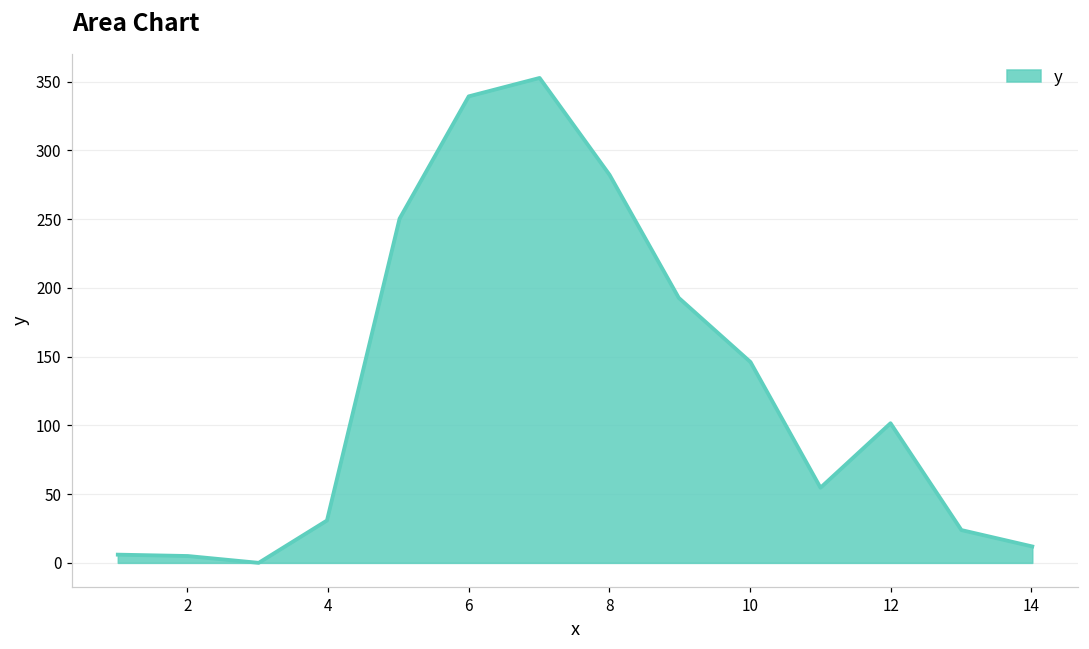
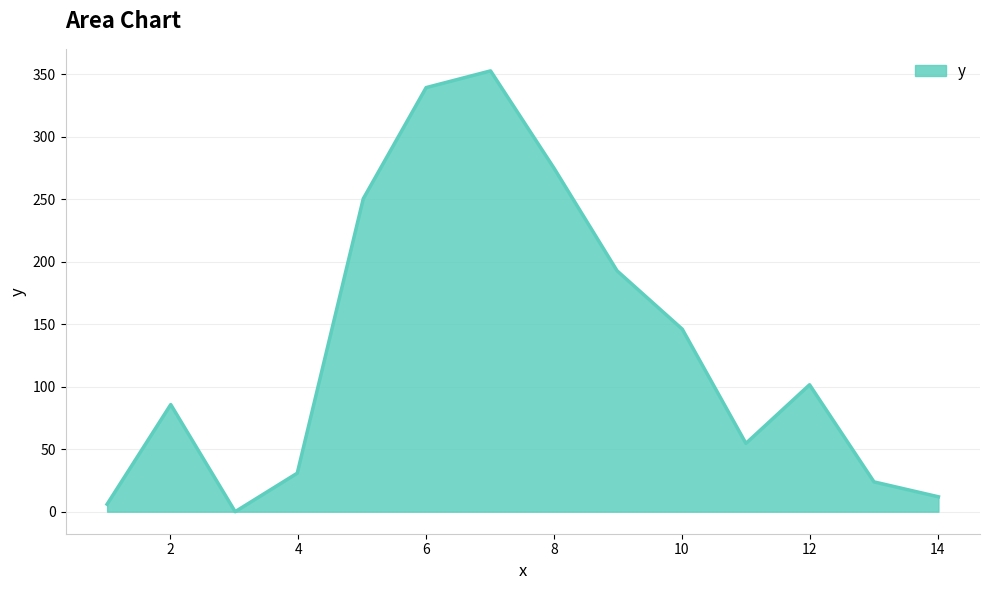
  {
-   "2": 5,
+   "2": 86,
    "4": 31,
    "6": 339,
-   "8": 282,
+   "8": 275,
    "10": 146,
    "12": 102,
    "14": 12
  }
